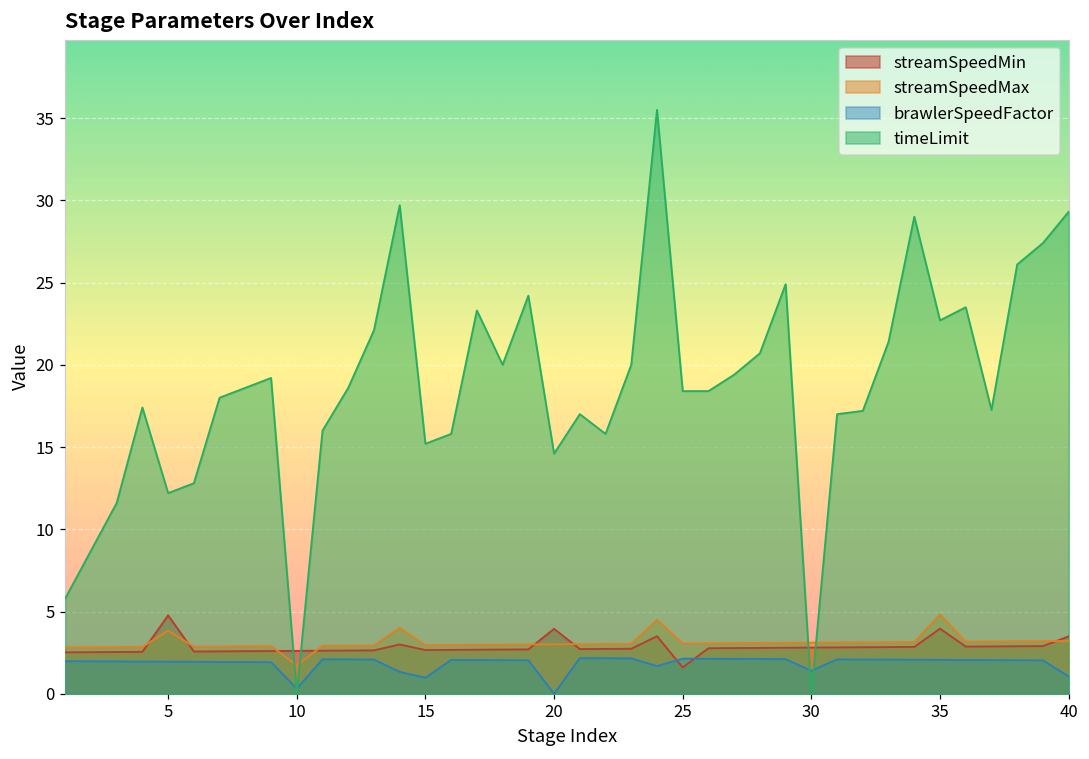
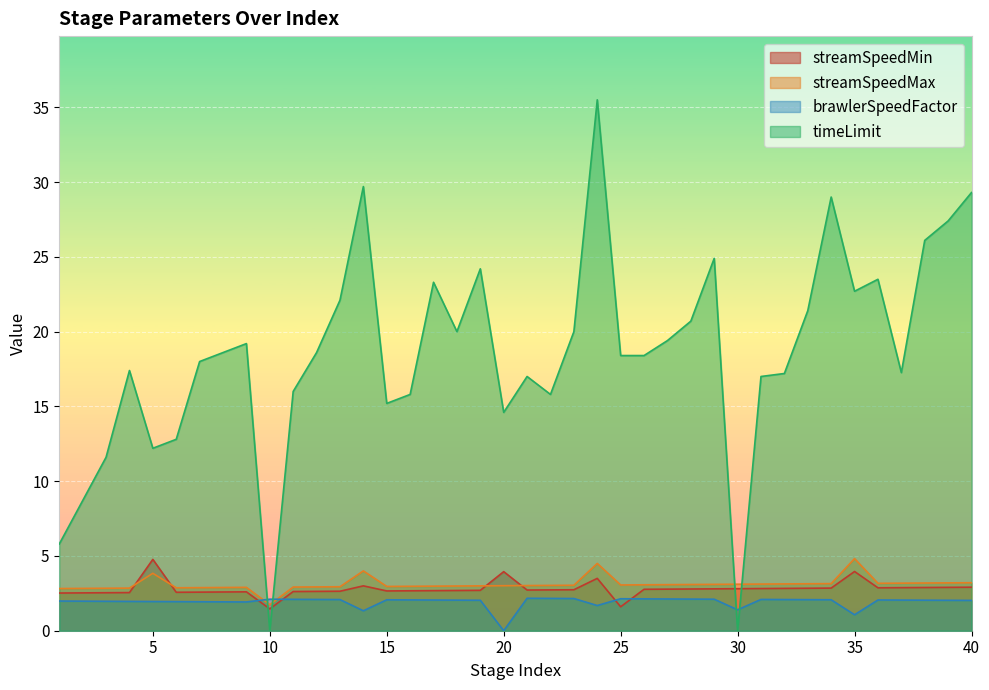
  {
    "streamSpeedMin": {
      "5": 4.8,
-     "10": 2.6,
+     "10": 1.5,
      "15": 2.7,
      "20": 4.0,
      "25": 1.6,
      "30": 2.8,
      "35": 4.0,
-     "40": 3.5
+     "40": 2.9
    },
    "streamSpeedMax": {
      "5": 3.8,
      "10": 1.7,
      "15": 3.0,
      "20": 3.0,
      "25": 3.1,
      "30": 3.1,
      "35": 4.8,
      "40": 3.2
    },
    "brawlerSpeedFactor": {
      "5": 2.0,
-     "10": 0.3,
-     "15": 1.0,
+     "10": 2.1,
+     "15": 2.1,
      "20": 0.0,
      "25": 2.1,
      "30": 1.4,
-     "35": 2.1,
-     "40": 1.1
+     "35": 1.1,
+     "40": 2.0
    },
    "timeLimit": {
      "5": 12.2,
      "10": 0.0,
      "15": 15.2,
      "20": 14.6,
      "25": 18.4,
      "30": 0.0,
      "35": 22.7,
      "40": 29.3
    }
  }
